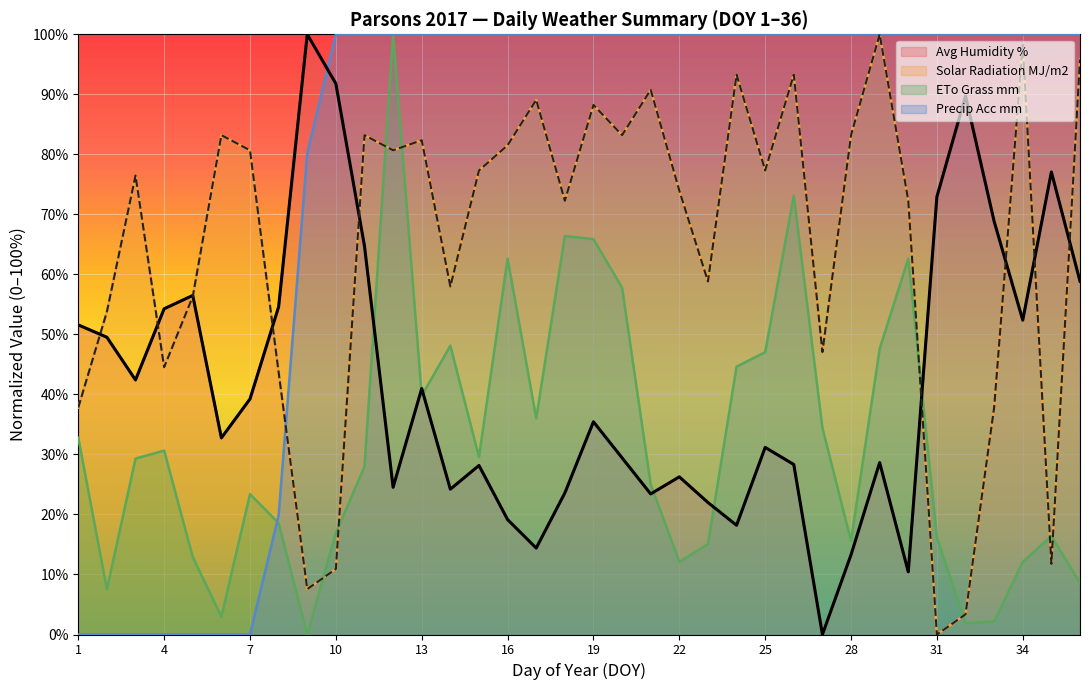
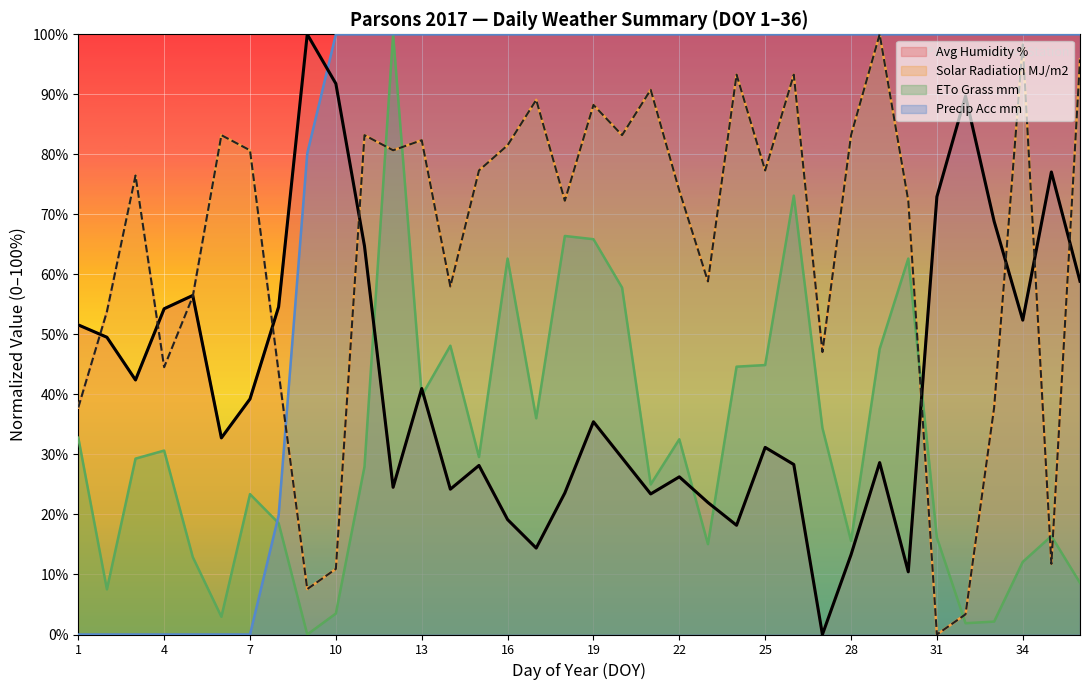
  {
    "ETo Grass mm": {
      "1": "33%",
      "4": "31%",
      "7": "23%",
-     "10": "17%",
+     "10": "3%",
      "13": "40%",
      "16": "63%",
      "19": "66%",
-     "22": "12%",
-     "25": "47%",
+     "22": "33%",
+     "25": "45%",
      "28": "16%",
      "31": "16%",
      "34": "12%"
    },
    "Precip Acc mm": {
      "1": "0%",
      "4": "0%",
      "7": "0%",
      "10": "100%",
      "13": "100%",
      "16": "100%",
      "19": "100%",
      "22": "100%",
      "25": "100%",
      "28": "100%",
      "31": "100%",
      "34": "100%"
    }
  }
